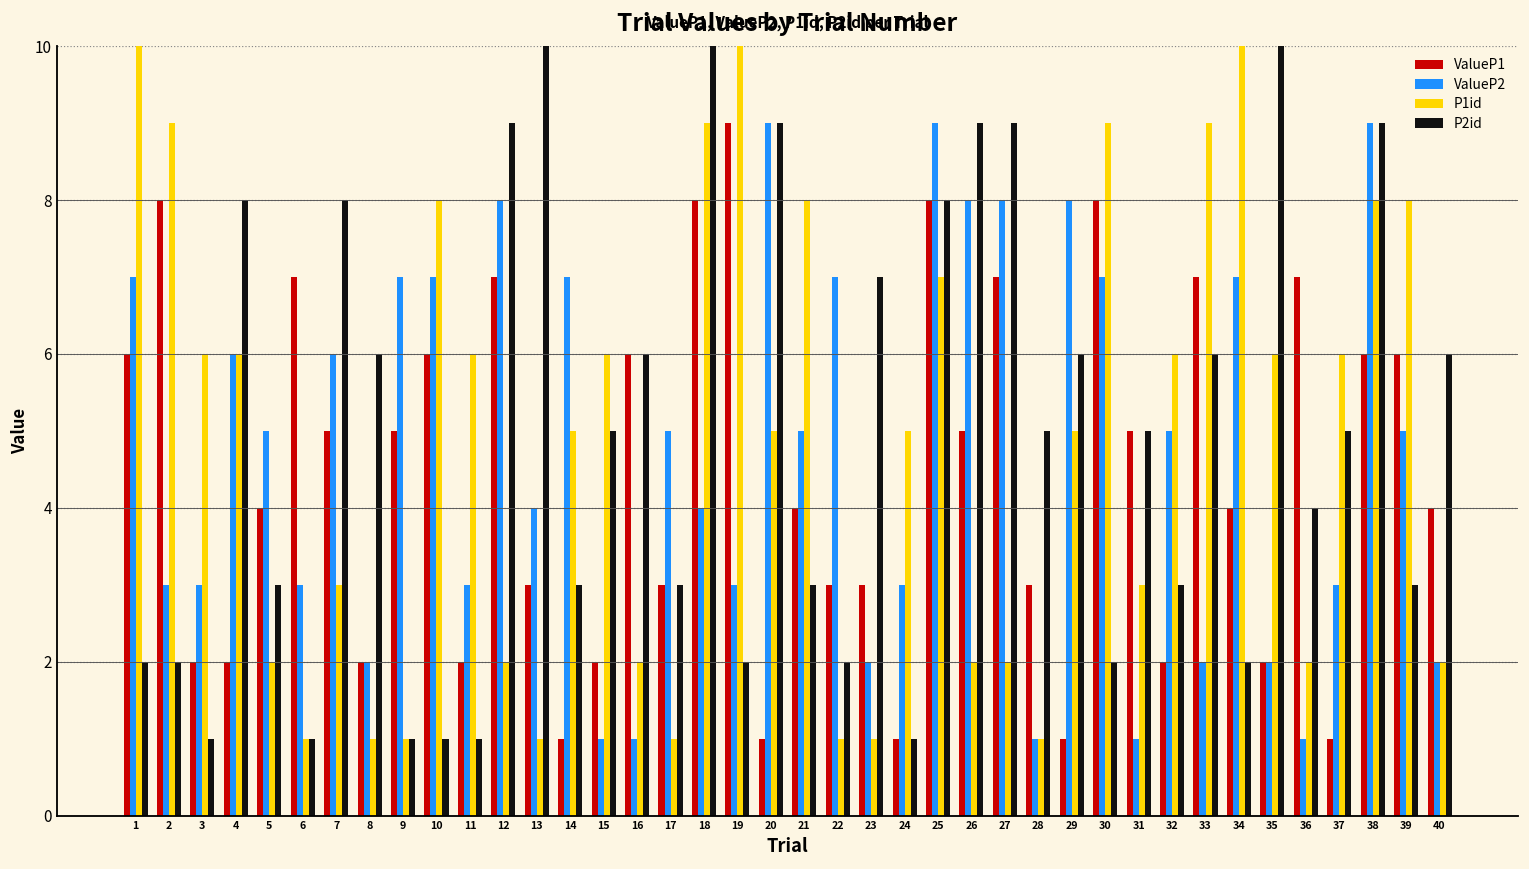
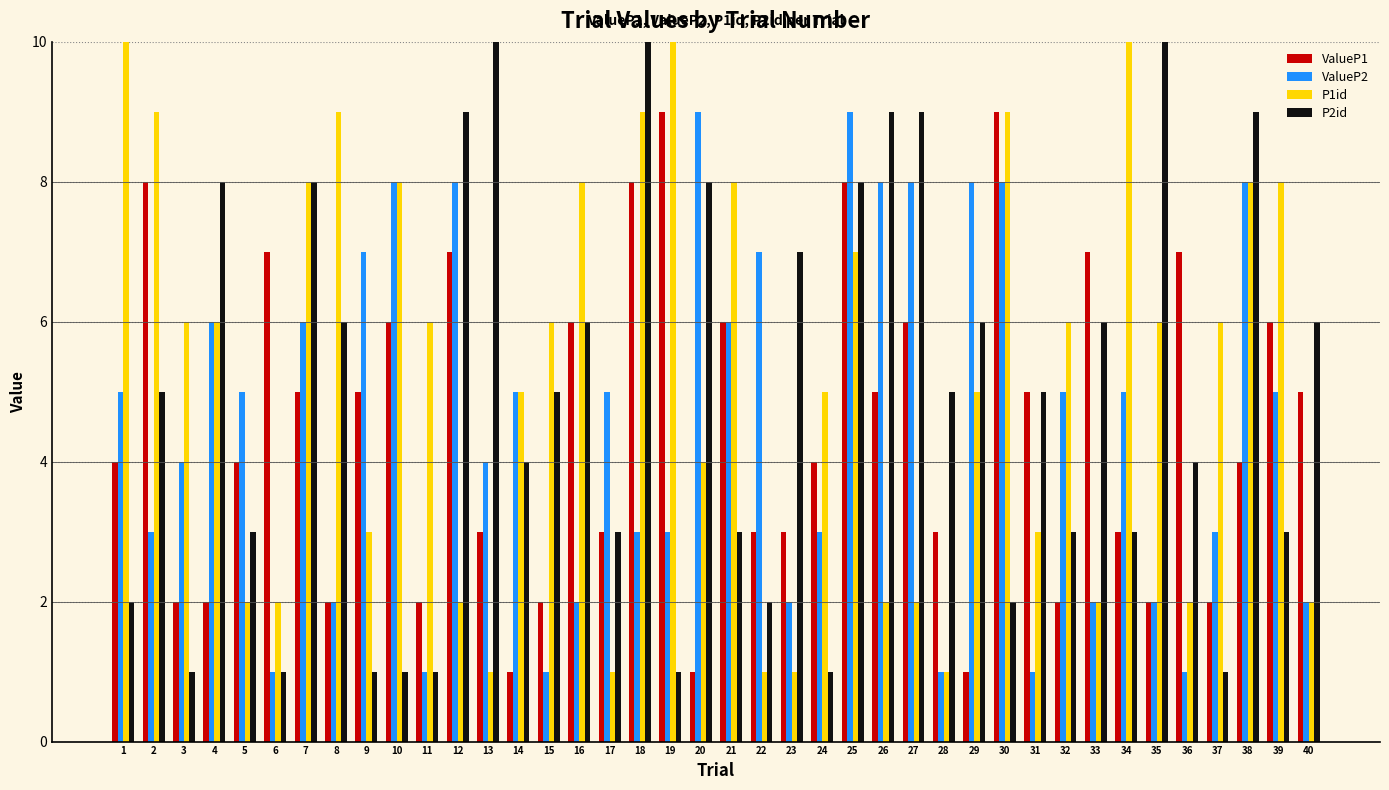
  {
    "ValueP1": {
-     "1": 6,
+     "1": 4,
      "2": 8,
      "3": 2,
      "4": 2,
      "5": 4,
      "6": 7,
      "7": 5,
      "8": 2,
      "9": 5,
      "10": 6,
      "11": 2,
      "12": 7,
      "13": 3,
      "14": 1,
      "15": 2,
      "16": 6,
      "17": 3,
      "18": 8,
      "19": 9,
      "20": 1,
-     "21": 4,
+     "21": 6,
      "22": 3,
      "23": 3,
-     "24": 1,
+     "24": 4,
      "25": 8,
      "26": 5,
-     "27": 7,
+     "27": 6,
      "28": 3,
      "29": 1,
-     "30": 8,
+     "30": 9,
      "31": 5,
      "32": 2,
      "33": 7,
-     "34": 4,
+     "34": 3,
      "35": 2,
      "36": 7,
-     "37": 1,
-     "38": 6,
+     "37": 2,
+     "38": 4,
      "39": 6,
-     "40": 4
+     "40": 5
    },
    "ValueP2": {
-     "1": 7,
+     "1": 5,
      "2": 3,
-     "3": 3,
+     "3": 4,
      "4": 6,
      "5": 5,
-     "6": 3,
+     "6": 1,
      "7": 6,
      "8": 2,
      "9": 7,
-     "10": 7,
-     "11": 3,
+     "10": 8,
+     "11": 1,
      "12": 8,
      "13": 4,
-     "14": 7,
+     "14": 5,
      "15": 1,
-     "16": 1,
+     "16": 2,
      "17": 5,
-     "18": 4,
+     "18": 3,
      "19": 3,
      "20": 9,
-     "21": 5,
+     "21": 6,
      "22": 7,
      "23": 2,
      "24": 3,
      "25": 9,
      "26": 8,
      "27": 8,
      "28": 1,
      "29": 8,
-     "30": 7,
+     "30": 8,
      "31": 1,
      "32": 5,
      "33": 2,
-     "34": 7,
+     "34": 5,
      "35": 2,
      "36": 1,
      "37": 3,
-     "38": 9,
+     "38": 8,
      "39": 5,
      "40": 2
    },
    "P1id": {
      "1": 10,
      "2": 9,
      "3": 6,
      "4": 6,
      "5": 2,
-     "6": 1,
-     "7": 3,
-     "8": 1,
-     "9": 1,
+     "6": 2,
+     "7": 8,
+     "8": 9,
+     "9": 3,
      "10": 8,
      "11": 6,
      "12": 2,
      "13": 1,
      "14": 5,
      "15": 6,
-     "16": 2,
+     "16": 8,
      "17": 1,
      "18": 9,
      "19": 10,
-     "20": 5,
+     "20": 4,
      "21": 8,
      "22": 1,
      "23": 1,
      "24": 5,
      "25": 7,
      "26": 2,
      "27": 2,
      "28": 1,
      "29": 5,
      "30": 9,
      "31": 3,
      "32": 6,
-     "33": 9,
+     "33": 2,
      "34": 10,
      "35": 6,
      "36": 2,
      "37": 6,
      "38": 8,
      "39": 8,
      "40": 2
    },
    "P2id": {
      "1": 2,
-     "2": 2,
+     "2": 5,
      "3": 1,
      "4": 8,
      "5": 3,
      "6": 1,
      "7": 8,
      "8": 6,
      "9": 1,
      "10": 1,
      "11": 1,
      "12": 9,
      "13": 10,
-     "14": 3,
+     "14": 4,
      "15": 5,
      "16": 6,
      "17": 3,
      "18": 10,
-     "19": 2,
-     "20": 9,
+     "19": 1,
+     "20": 8,
      "21": 3,
      "22": 2,
      "23": 7,
      "24": 1,
      "25": 8,
      "26": 9,
      "27": 9,
      "28": 5,
      "29": 6,
      "30": 2,
      "31": 5,
      "32": 3,
      "33": 6,
-     "34": 2,
+     "34": 3,
      "35": 10,
      "36": 4,
-     "37": 5,
+     "37": 1,
      "38": 9,
      "39": 3,
      "40": 6
    }
  }
